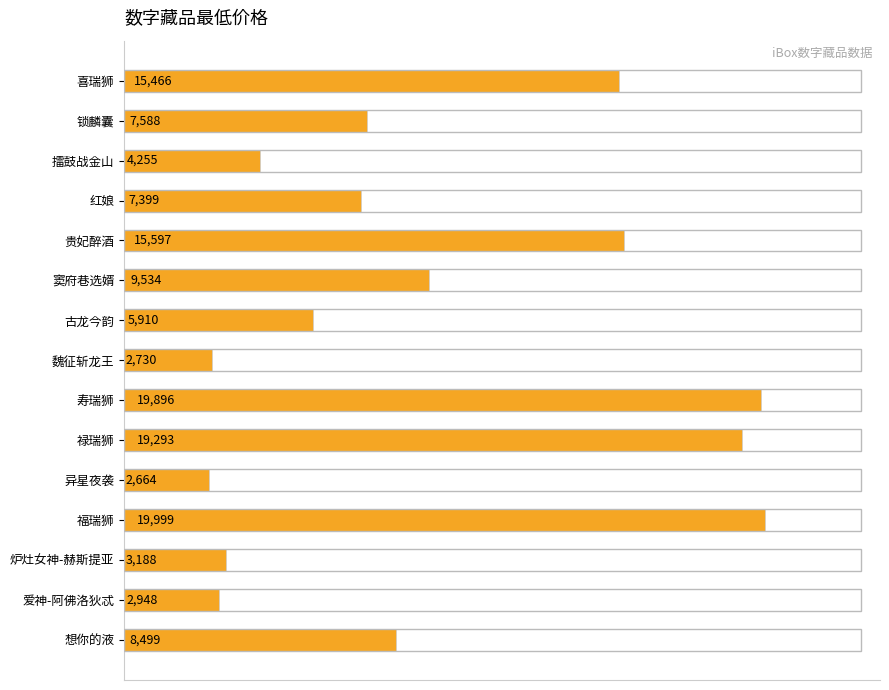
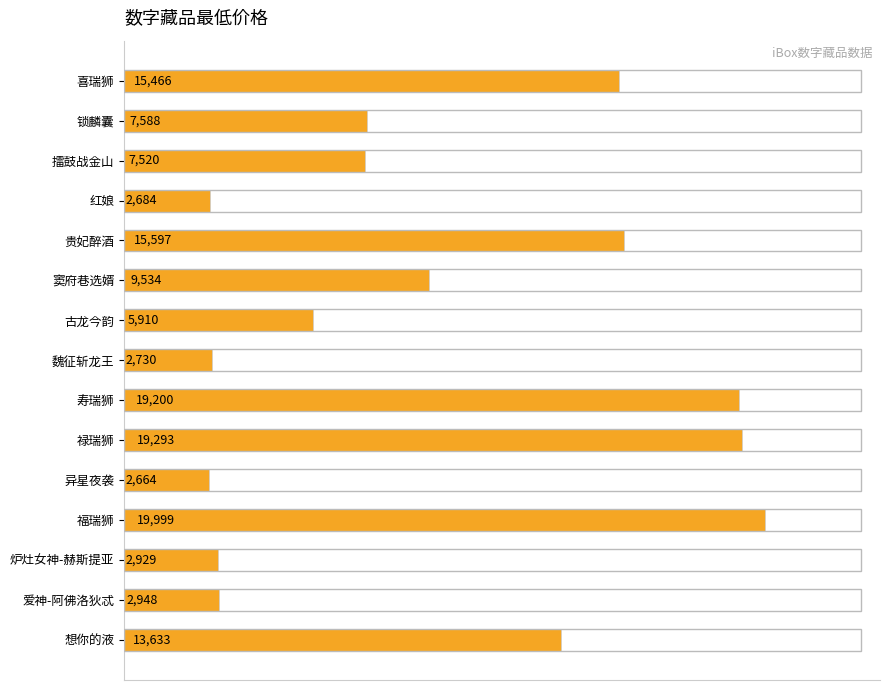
  {
    "喜瑞狮": "15,466",
    "锁麟囊": "7,588",
-   "擂鼓战金山": "4,255",
-   "红娘": "7,399",
+   "擂鼓战金山": "7,520",
+   "红娘": "2,684",
    "贵妃醉酒": "15,597",
    "窦府巷选婿": "9,534",
    "古龙今韵": "5,910",
    "魏征斩龙王": "2,730",
-   "寿瑞狮": "19,896",
+   "寿瑞狮": "19,200",
    "禄瑞狮": "19,293",
    "异星夜袭": "2,664",
    "福瑞狮": "19,999",
-   "炉灶女神-赫斯提亚": "3,188",
+   "炉灶女神-赫斯提亚": "2,929",
    "爱神-阿佛洛狄忒": "2,948",
-   "想你的液": "8,499"
+   "想你的液": "13,633"
  }
